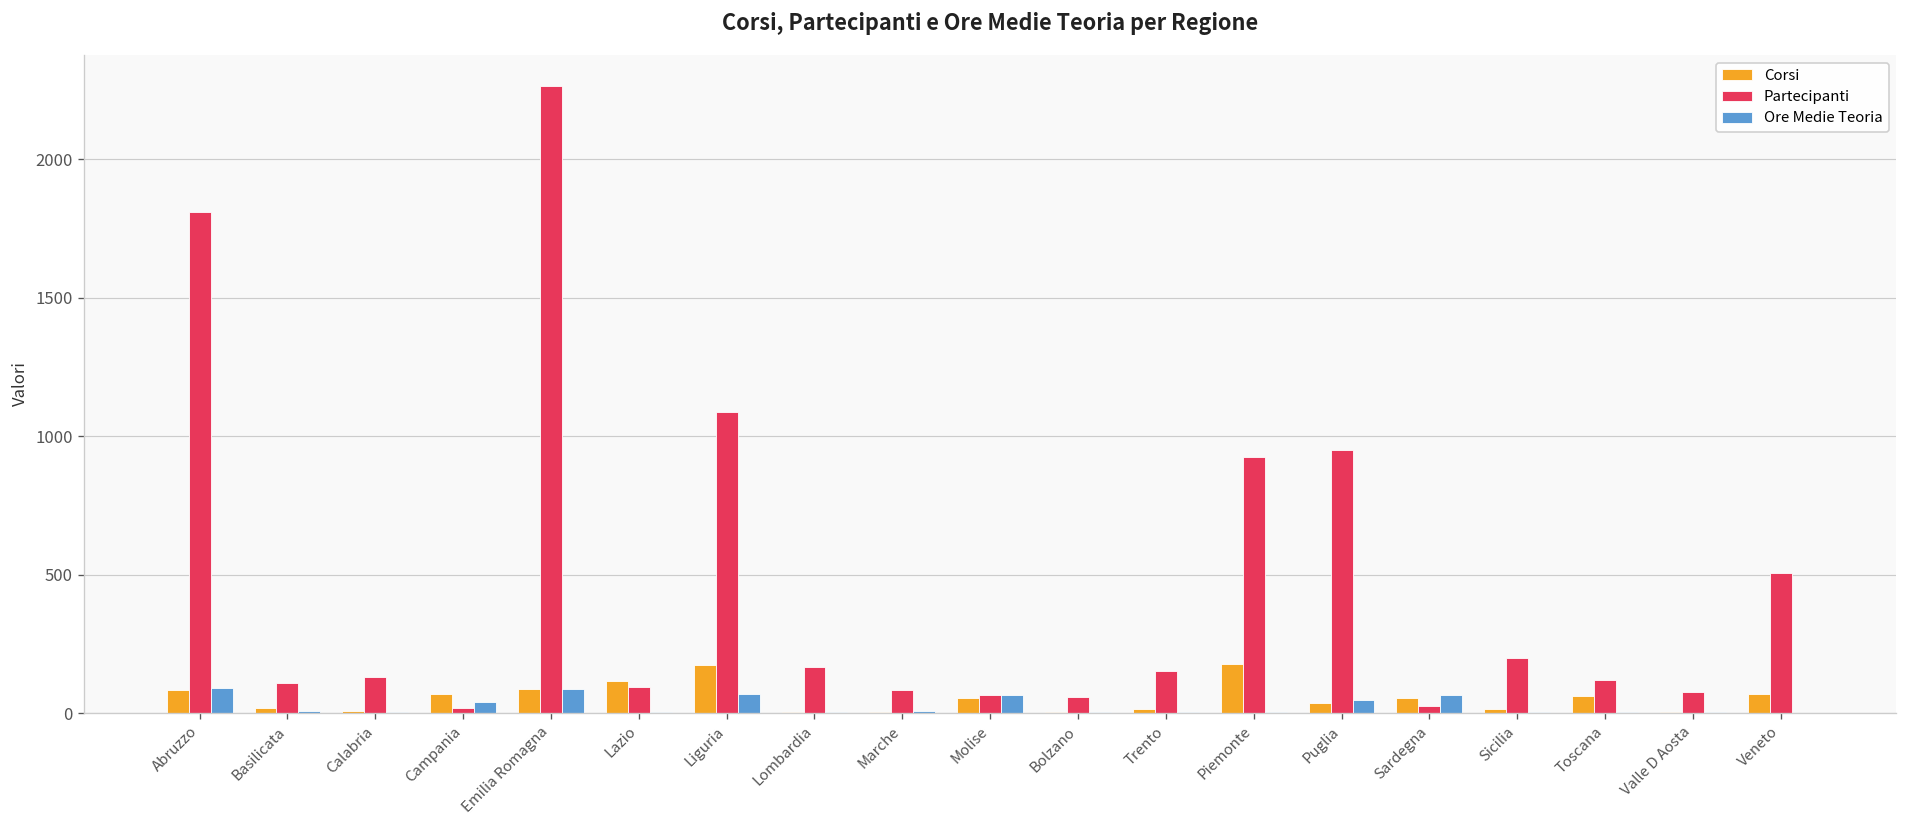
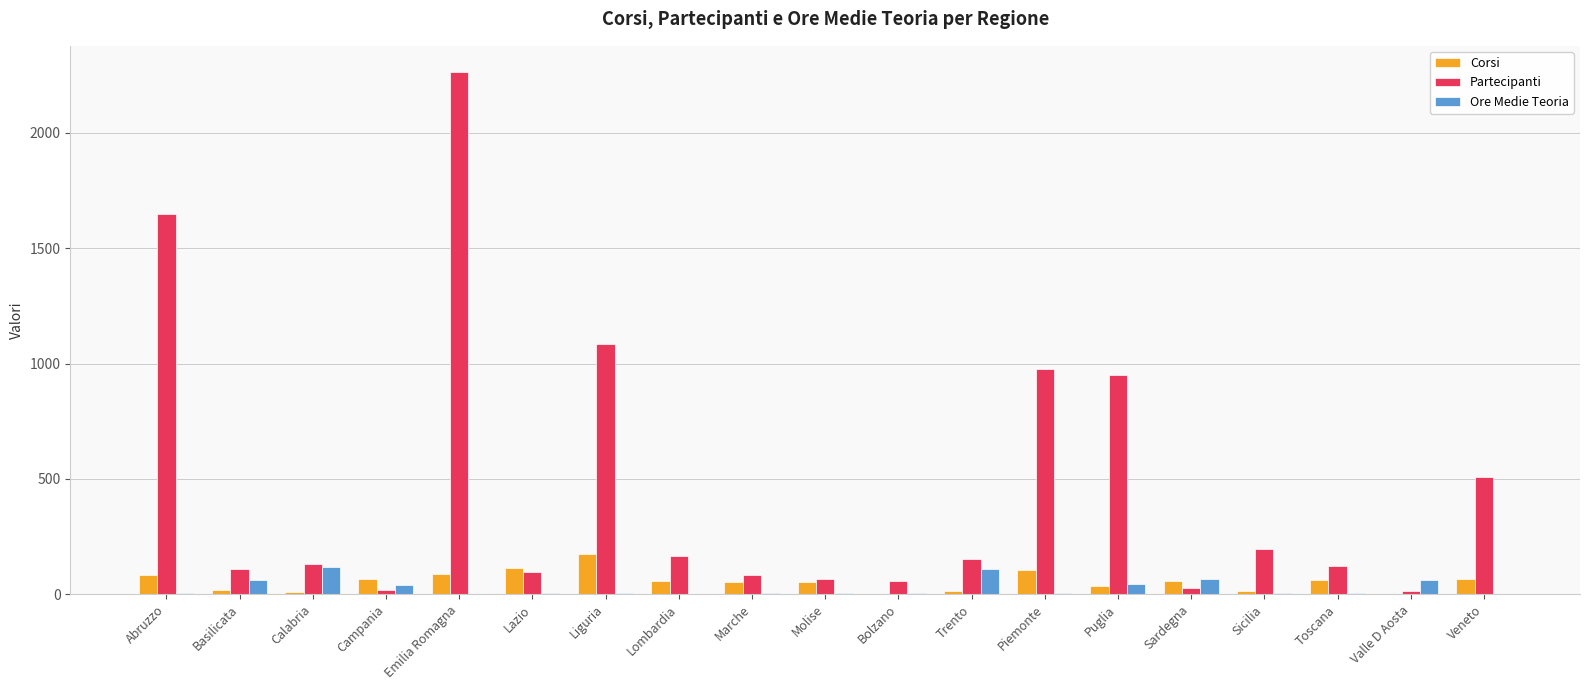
  {
    "Corsi": {
      "Abruzzo": 80,
      "Basilicata": 20,
      "Campania": 70,
      "Emilia Romagna": 90,
      "Lazio": 120,
      "Liguria": 180,
-     "Lombardia": 0,
-     "Marche": 0,
+     "Lombardia": 60,
+     "Marche": 50,
      "Molise": 50,
      "Trento": 10,
-     "Piemonte": 180,
+     "Piemonte": 110,
      "Puglia": 40,
      "Sardegna": 60,
      "Sicilia": 20,
      "Toscana": 60,
      "Veneto": 70
    },
    "Partecipanti": {
-     "Abruzzo": 1810,
+     "Abruzzo": 1650,
      "Basilicata": 110,
      "Calabria": 130,
      "Campania": 20,
      "Emilia Romagna": 2260,
      "Lazio": 100,
      "Liguria": 1090,
      "Lombardia": 170,
      "Marche": 80,
      "Molise": 70,
      "Bolzano": 60,
      "Trento": 150,
-     "Piemonte": 920,
+     "Piemonte": 980,
      "Puglia": 950,
      "Sardegna": 30,
      "Sicilia": 200,
      "Toscana": 120,
-     "Valle D Aosta": 80,
+     "Valle D Aosta": 20,
      "Veneto": 510
    },
    "Ore Medie Teoria": {
-     "Abruzzo": 90,
-     "Basilicata": 10,
-     "Calabria": 0,
+     "Abruzzo": 0,
+     "Basilicata": 60,
+     "Calabria": 120,
      "Campania": 40,
-     "Emilia Romagna": 90,
-     "Liguria": 70,
-     "Molise": 70,
-     "Trento": 10,
+     "Emilia Romagna": 0,
+     "Liguria": 10,
+     "Molise": 0,
+     "Trento": 110,
      "Puglia": 50,
      "Sardegna": 70,
-     "Valle D Aosta": 0
+     "Valle D Aosta": 60
    }
  }
